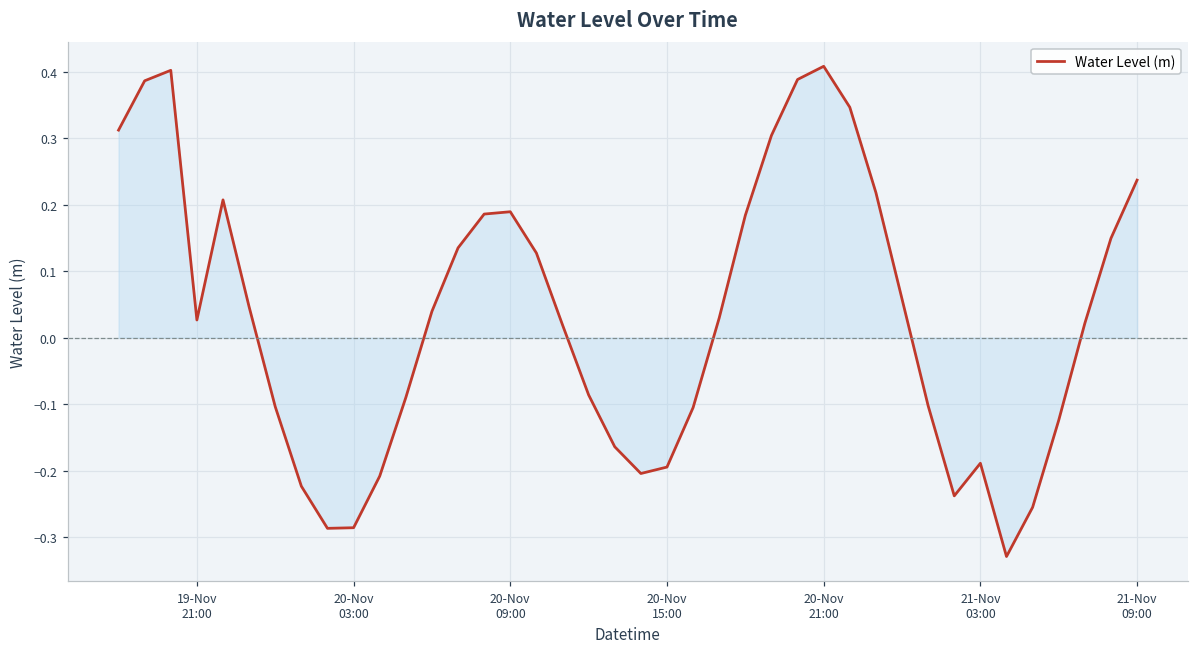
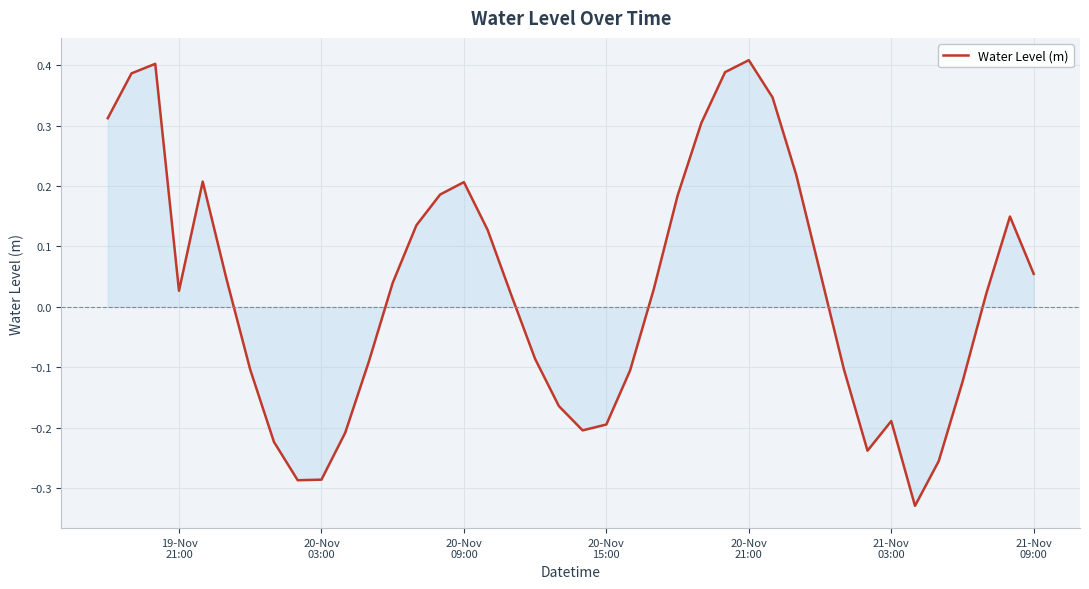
  {
    "Water Level (m)": {
      "20-Nov 03:00": -0.29,
-     "20-Nov 09:00": 0.19,
+     "20-Nov 09:00": 0.21,
      "20-Nov 15:00": -0.19,
      "21-Nov 03:00": -0.19,
-     "21-Nov 09:00": 0.24
+     "21-Nov 09:00": 0.05
    }
  }
